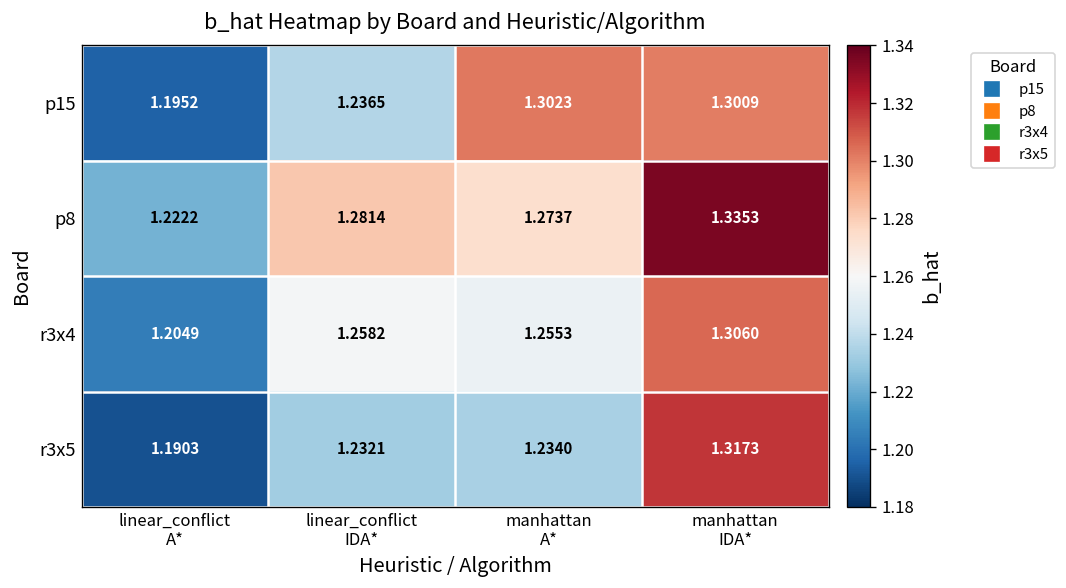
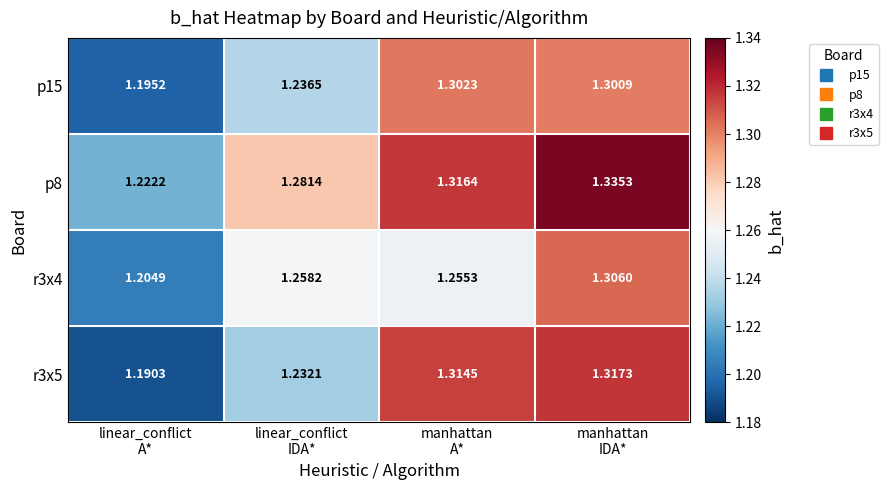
  {
    "p15": {
      "linear_conflict A*": 1.1952,
      "linear_conflict IDA*": 1.2365,
      "manhattan A*": 1.3023,
      "manhattan IDA*": 1.3009
    },
    "p8": {
      "linear_conflict A*": 1.2222,
      "linear_conflict IDA*": 1.2814,
-     "manhattan A*": 1.2737,
+     "manhattan A*": 1.3164,
      "manhattan IDA*": 1.3353
    },
    "r3x4": {
      "linear_conflict A*": 1.2049,
      "linear_conflict IDA*": 1.2582,
      "manhattan A*": 1.2553,
      "manhattan IDA*": 1.3060
    },
    "r3x5": {
      "linear_conflict A*": 1.1903,
      "linear_conflict IDA*": 1.2321,
-     "manhattan A*": 1.2340,
+     "manhattan A*": 1.3145,
      "manhattan IDA*": 1.3173
    }
  }
